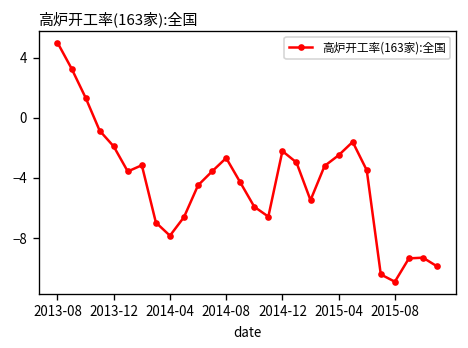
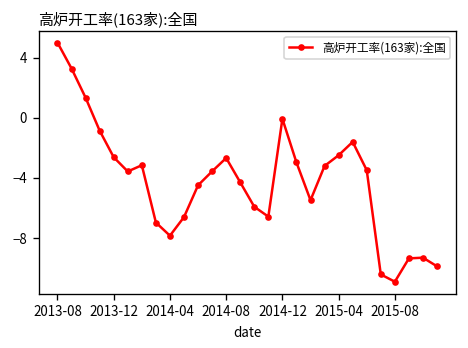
  {
    "2013-08": 5.0,
-   "2013-12": -1.9,
+   "2013-12": -2.6,
    "2014-04": -7.8,
    "2014-08": -2.7,
-   "2014-12": -2.2,
+   "2014-12": -0.1,
    "2015-04": -2.5,
    "2015-08": -10.9
  }
